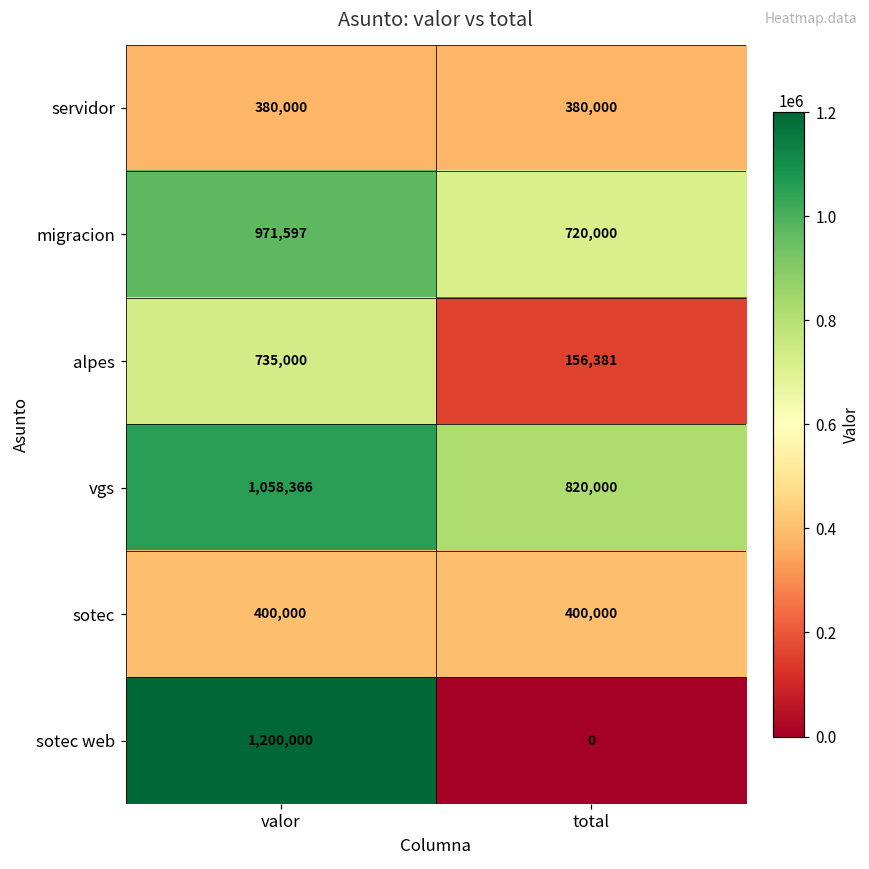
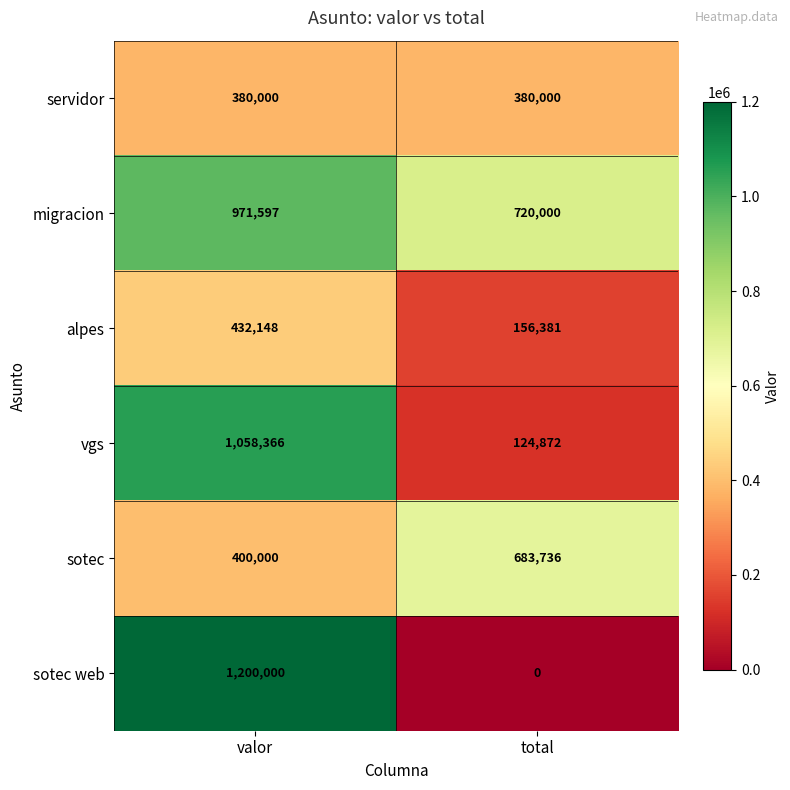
  {
    "servidor": {
      "valor": "380,000",
      "total": "380,000"
    },
    "migracion": {
      "valor": "971,597",
      "total": "720,000"
    },
    "alpes": {
-     "valor": "735,000",
+     "valor": "432,148",
      "total": "156,381"
    },
    "vgs": {
      "valor": "1,058,366",
-     "total": "820,000"
+     "total": "124,872"
    },
    "sotec": {
      "valor": "400,000",
-     "total": "400,000"
+     "total": "683,736"
    },
    "sotec web": {
      "valor": "1,200,000",
      "total": "0"
    }
  }
